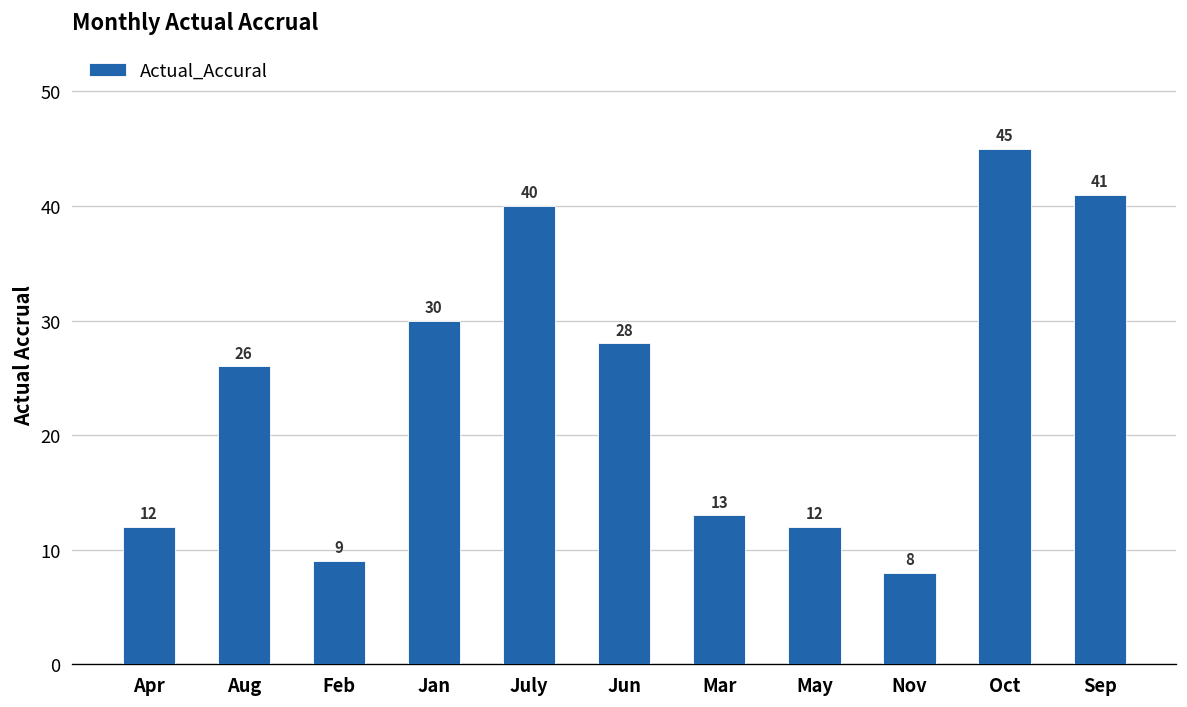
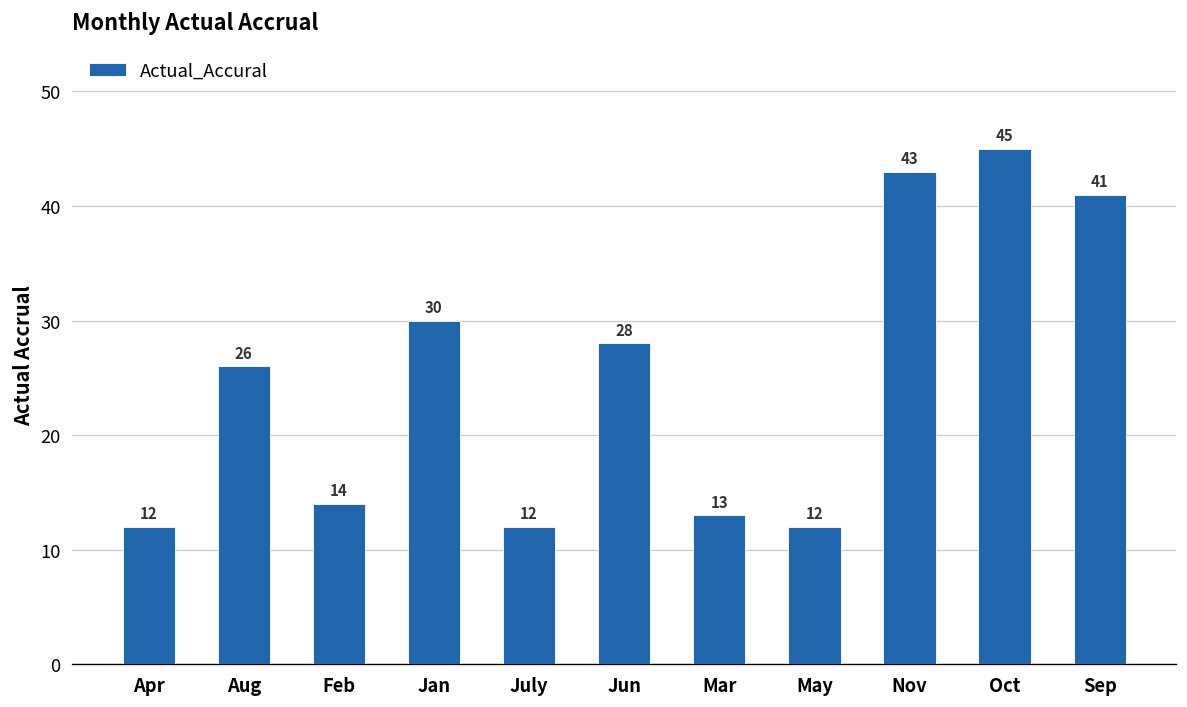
  {
    "Apr": 12,
    "Aug": 26,
-   "Feb": 9,
+   "Feb": 14,
    "Jan": 30,
-   "July": 40,
+   "July": 12,
    "Jun": 28,
    "Mar": 13,
    "May": 12,
-   "Nov": 8,
+   "Nov": 43,
    "Oct": 45,
    "Sep": 41
  }
